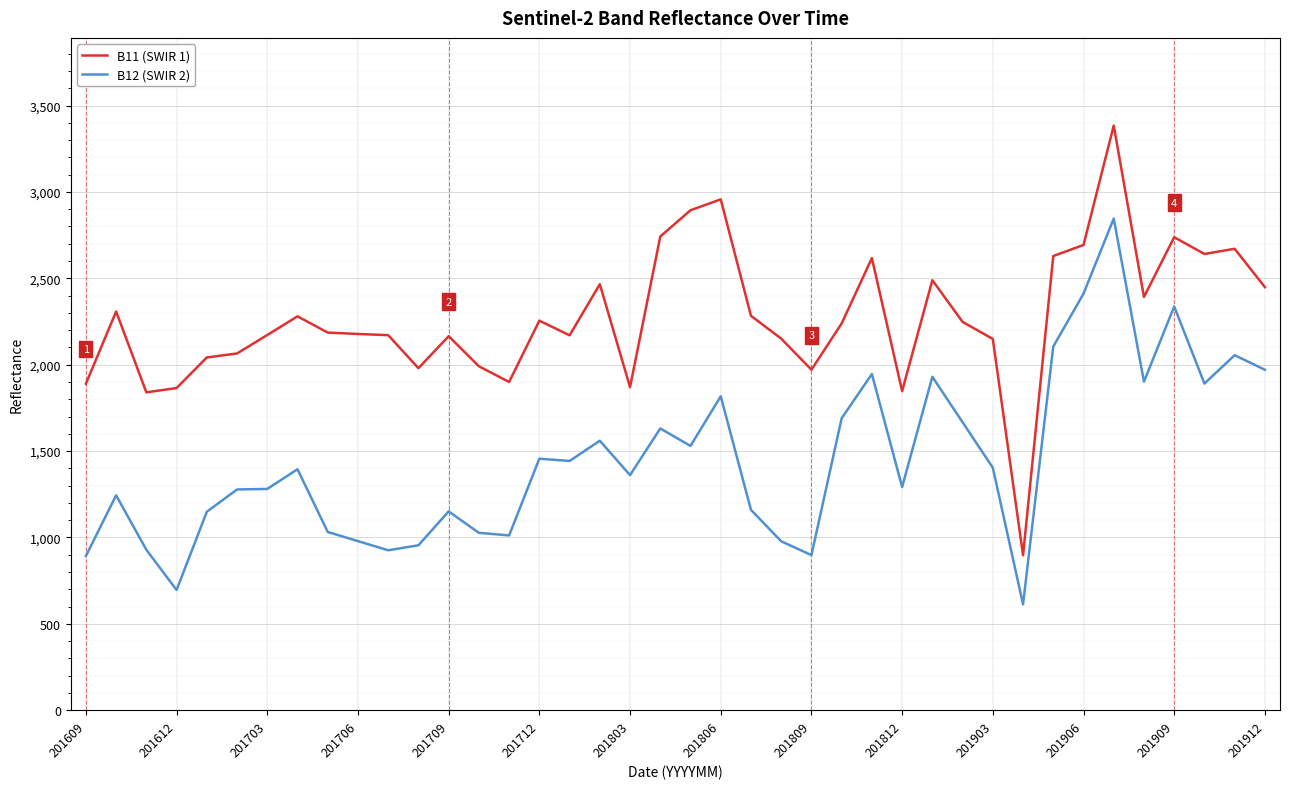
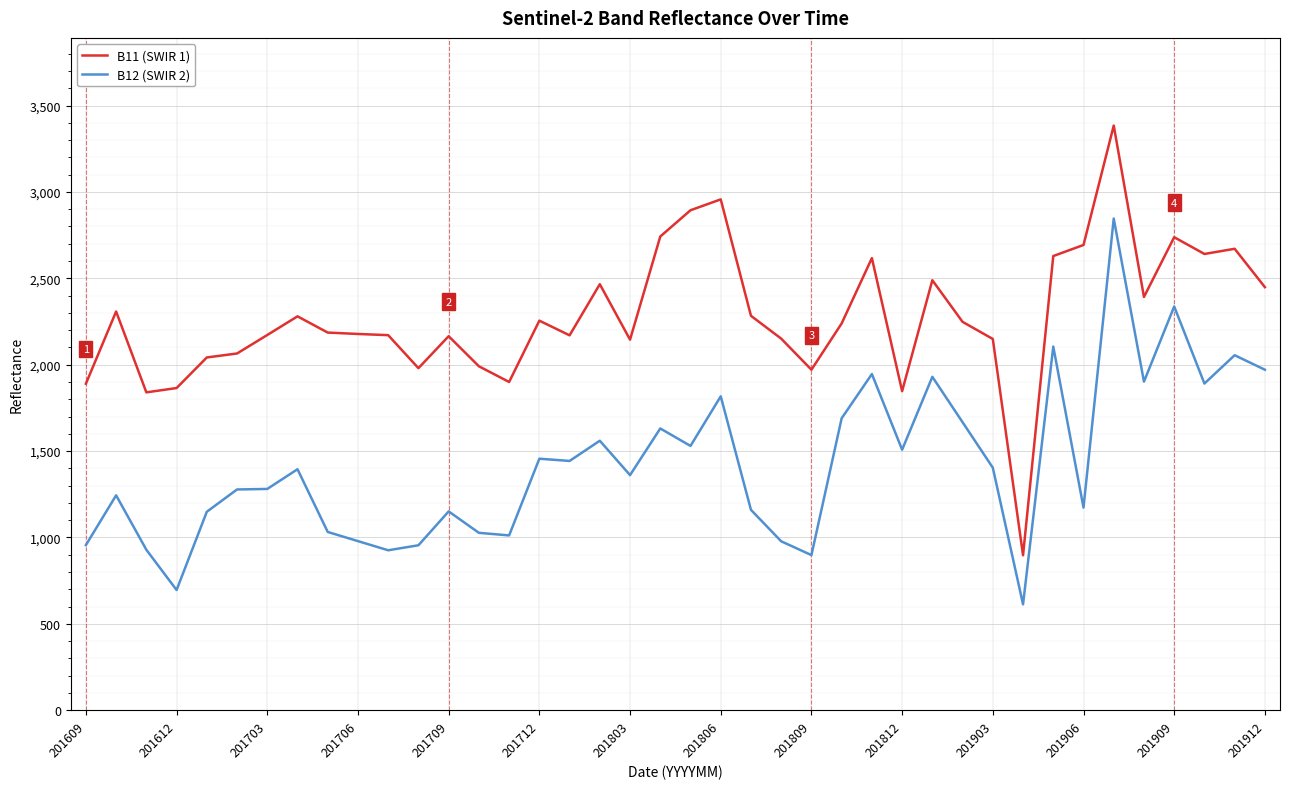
  {
    "B11 (SWIR 1)": {
      "201609": "1,890",
      "201612": "1,870",
      "201703": "2,170",
      "201706": "2,180",
      "201709": "2,170",
      "201712": "2,260",
-     "201803": "1,870",
+     "201803": "2,150",
      "201806": "2,960",
      "201809": "1,970",
      "201812": "1,850",
      "201903": "2,150",
      "201906": "2,690",
      "201909": "2,740",
      "201912": "2,450"
    },
    "B12 (SWIR 2)": {
-     "201609": "890",
+     "201609": "960",
      "201612": "700",
      "201703": "1,280",
      "201706": "980",
      "201709": "1,150",
      "201712": "1,460",
      "201803": "1,360",
      "201806": "1,820",
      "201809": "900",
-     "201812": "1,290",
+     "201812": "1,510",
      "201903": "1,400",
-     "201906": "2,410",
+     "201906": "1,170",
      "201909": "2,340",
      "201912": "1,970"
    }
  }
